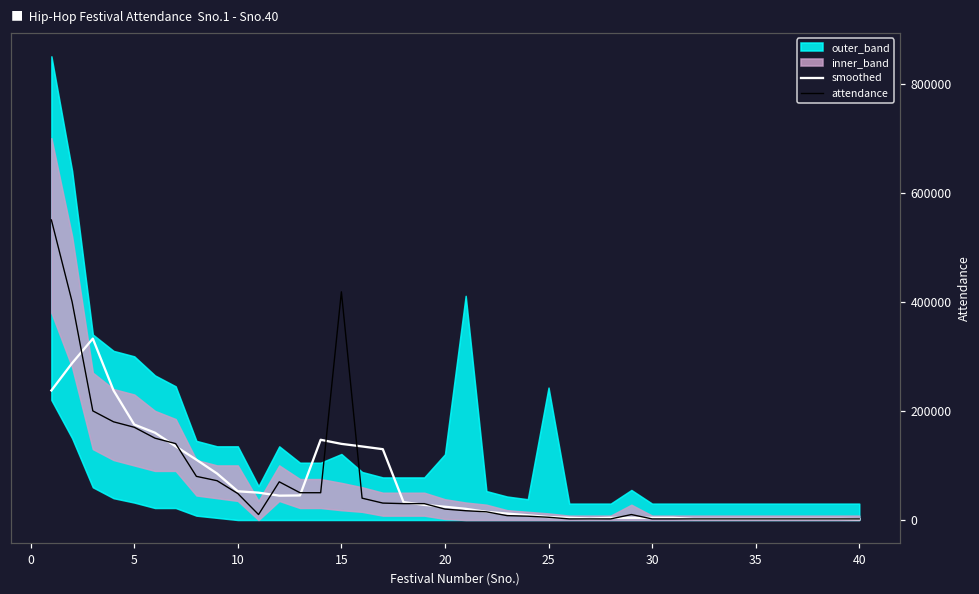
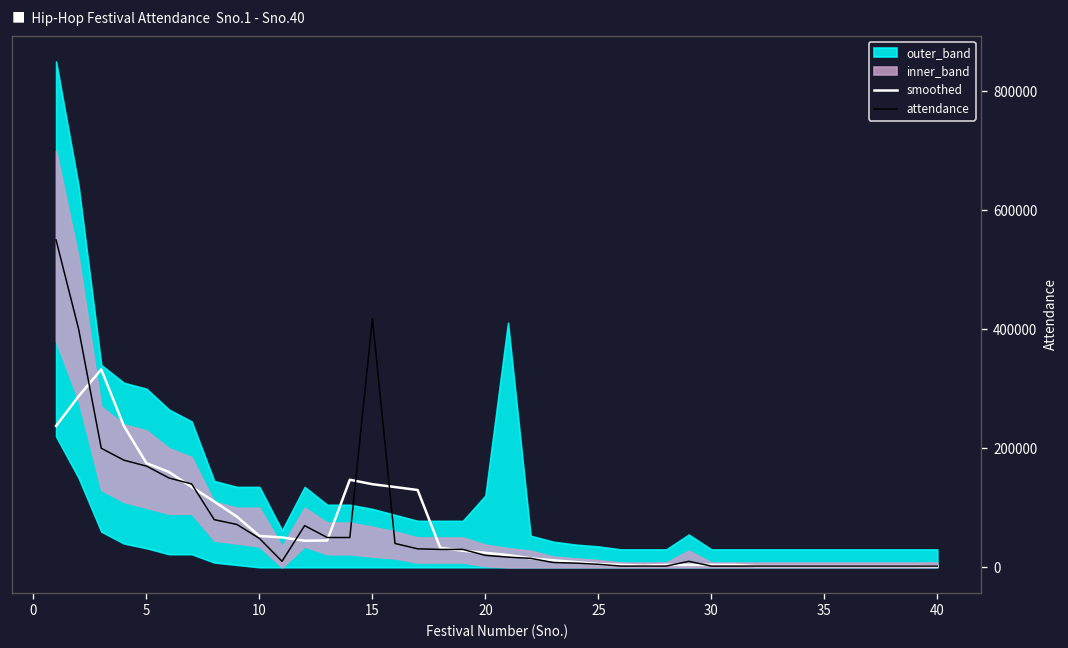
  {
    "outer_band": {
-     "15": 120000,
-     "25": 240000
+     "15": 100000,
+     "25": 40000
    },
    "smoothed": {
      "15": 140000
    },
    "attendance": {
      "15": 420000
    }
  }
